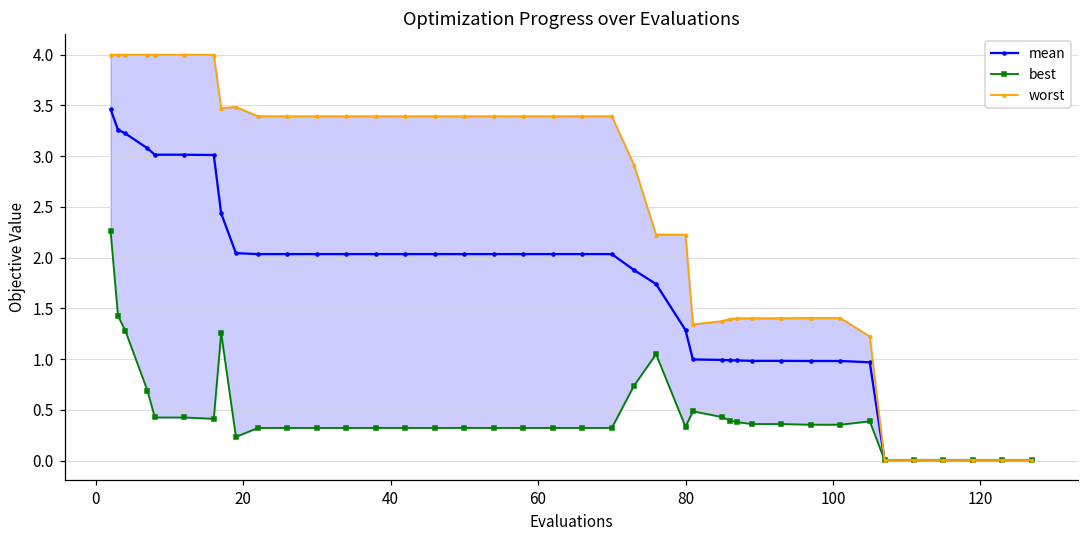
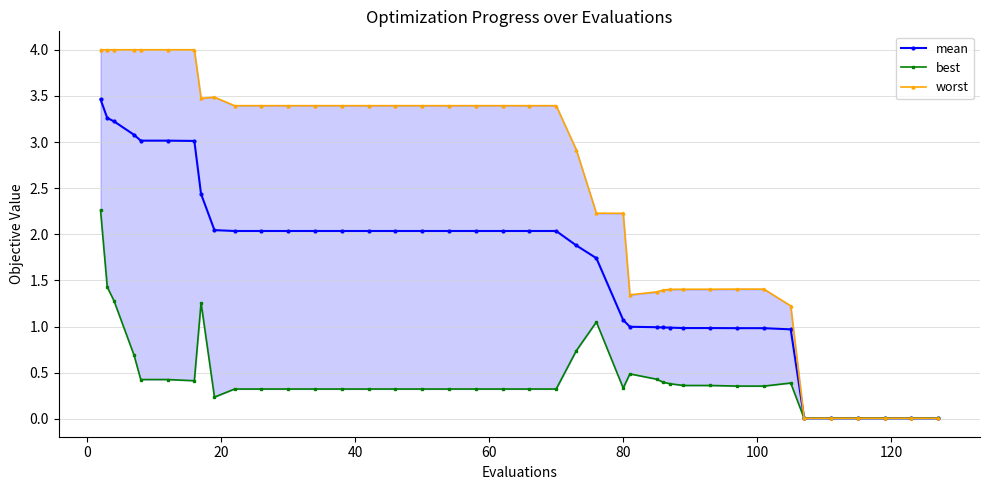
  {
    "mean": {
-     "80": 1.3
+     "80": 1.1
    },
    "best": {
      "80": 0.3
    },
    "worst": {
      "80": 2.2
    }
  }
